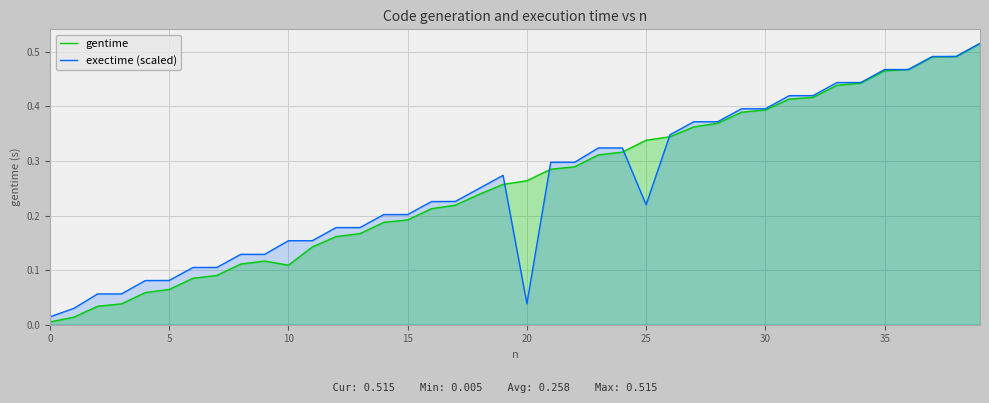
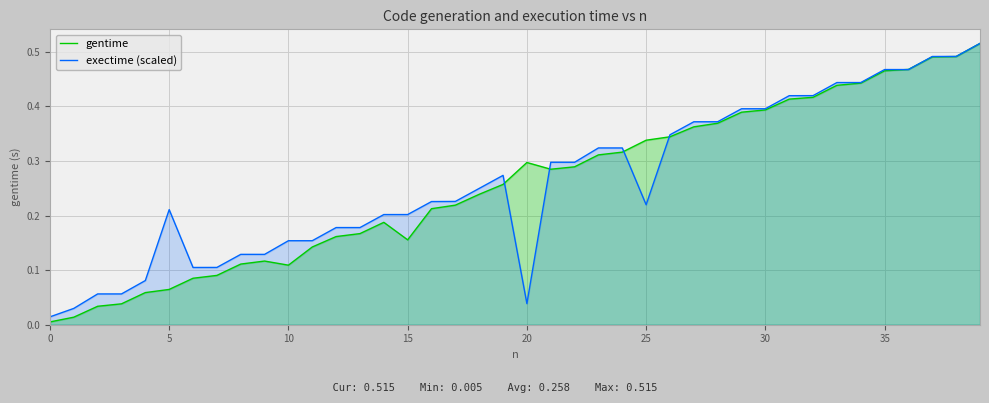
  {
    "gentime": {
      "0": 0.01,
      "5": 0.06,
      "10": 0.11,
-     "15": 0.19,
-     "20": 0.26,
+     "15": 0.16,
+     "20": 0.30,
      "25": 0.34
    },
    "exectime (scaled)": {
      "0": 0.01,
-     "5": 0.08,
+     "5": 0.21,
      "10": 0.15,
      "15": 0.20,
      "20": 0.04,
      "25": 0.22
    }
  }
